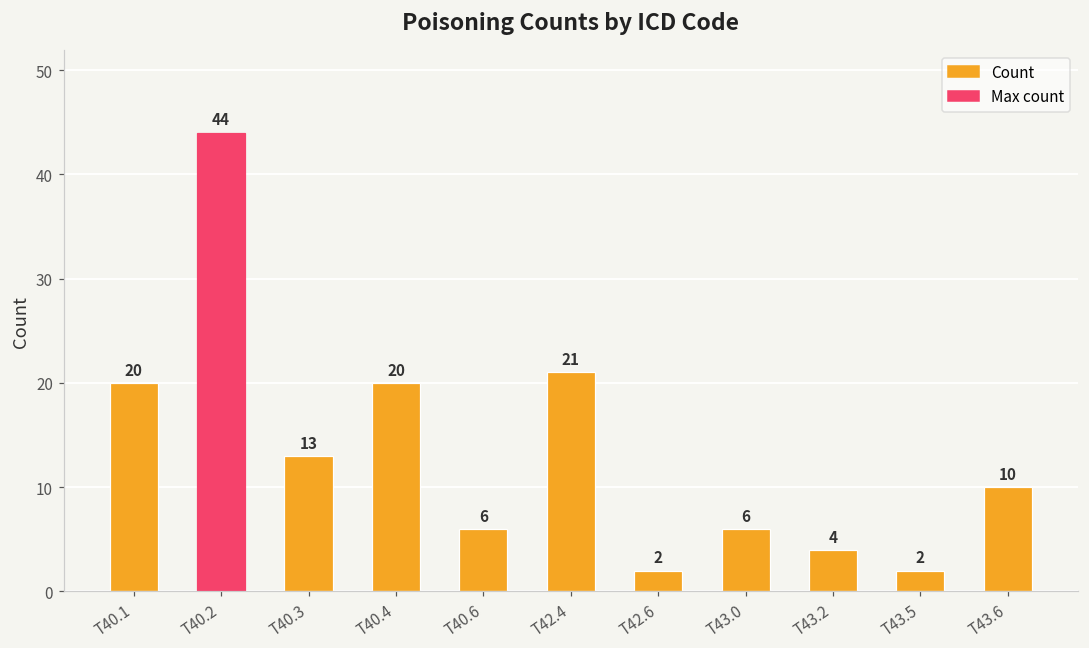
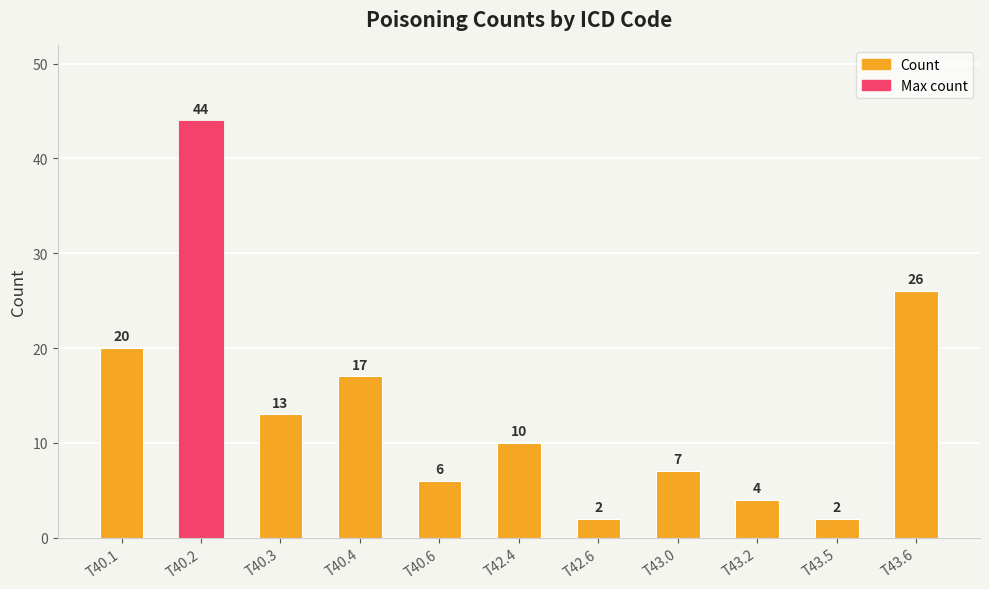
  {
    "T40.1": 20,
    "T40.2": 44,
    "T40.3": 13,
-   "T40.4": 20,
+   "T40.4": 17,
    "T40.6": 6,
-   "T42.4": 21,
+   "T42.4": 10,
    "T42.6": 2,
-   "T43.0": 6,
+   "T43.0": 7,
    "T43.2": 4,
    "T43.5": 2,
-   "T43.6": 10
+   "T43.6": 26
  }
